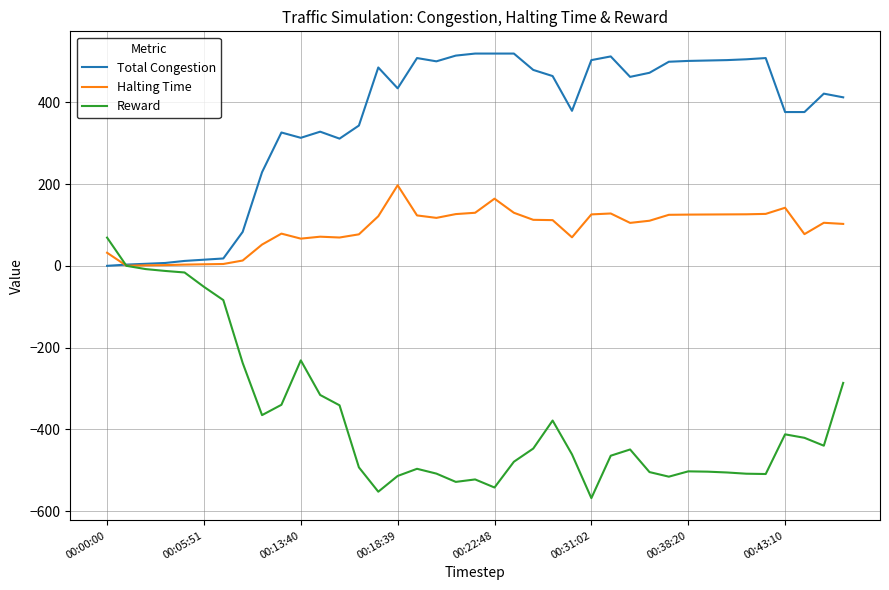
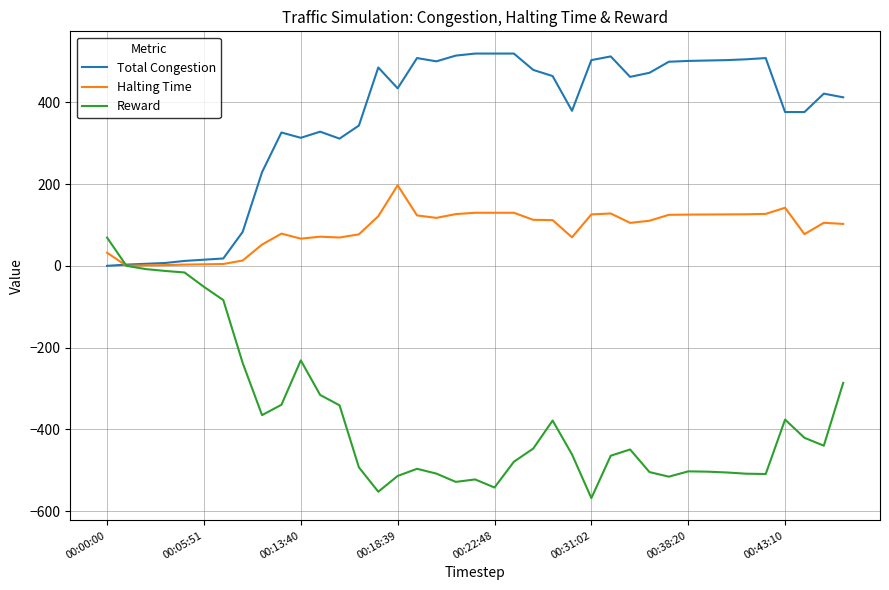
  {
    "Total Congestion": {
      "00:00:00": 0,
      "00:05:51": 20,
      "00:13:40": 310,
      "00:18:39": 430,
      "00:22:48": 520,
      "00:31:02": 500,
      "00:38:20": 500,
      "00:43:10": 380
    },
    "Halting Time": {
      "00:00:00": 30,
      "00:05:51": 0,
      "00:13:40": 70,
      "00:18:39": 200,
-     "00:22:48": 160,
+     "00:22:48": 130,
      "00:31:02": 130,
      "00:38:20": 130,
      "00:43:10": 140
    },
    "Reward": {
      "00:00:00": 70,
      "00:05:51": -50,
      "00:13:40": -230,
      "00:18:39": -510,
      "00:22:48": -540,
      "00:31:02": -570,
      "00:38:20": -500,
-     "00:43:10": -410
+     "00:43:10": -380
    }
  }
